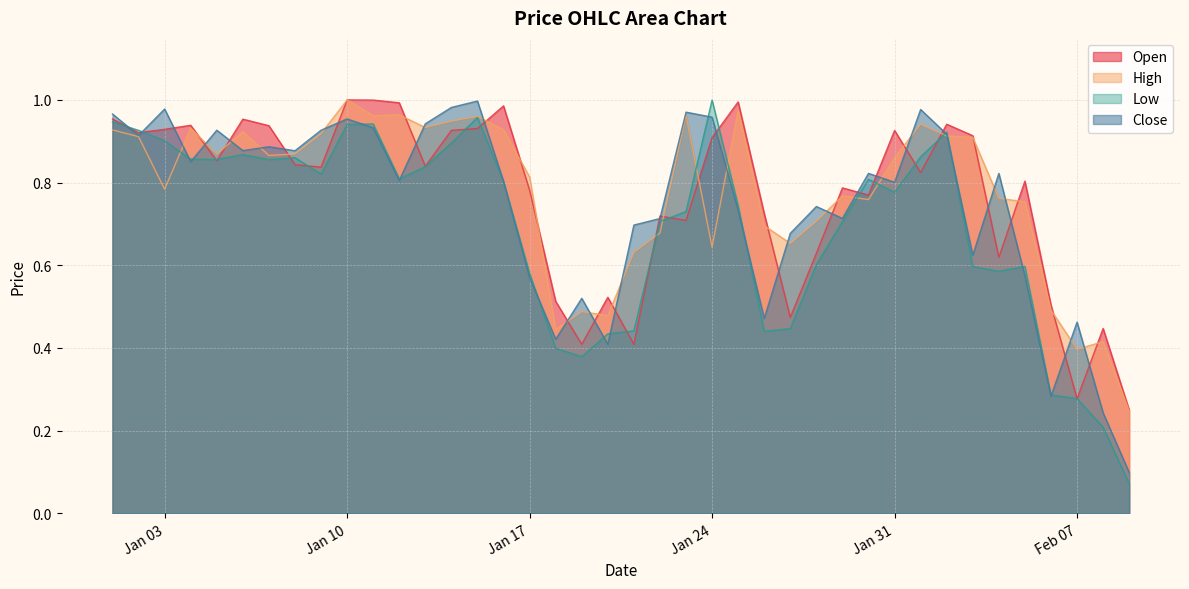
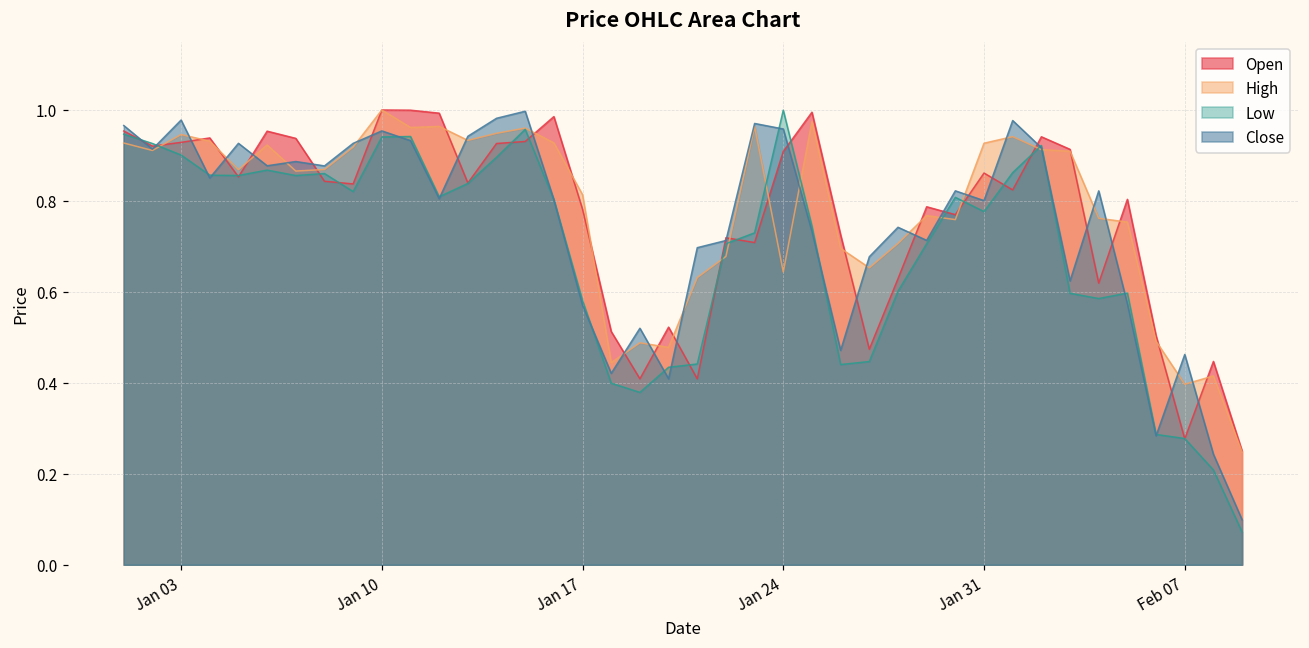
  {
    "Open": {
      "Jan 03": 0.93,
      "Jan 17": 0.78,
      "Jan 24": 0.91,
-     "Jan 31": 0.93
+     "Jan 31": 0.86
    },
    "High": {
-     "Jan 03": 0.78,
+     "Jan 03": 0.95,
      "Jan 17": 0.81,
      "Jan 24": 0.64,
-     "Jan 31": 0.86,
+     "Jan 31": 0.93,
      "Feb 07": 0.40
    }
  }
